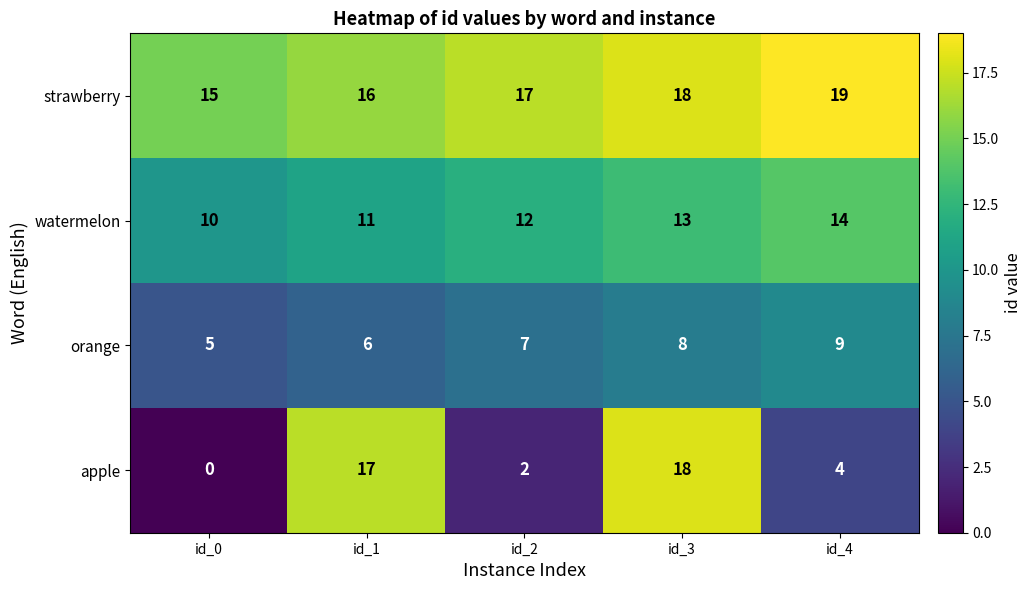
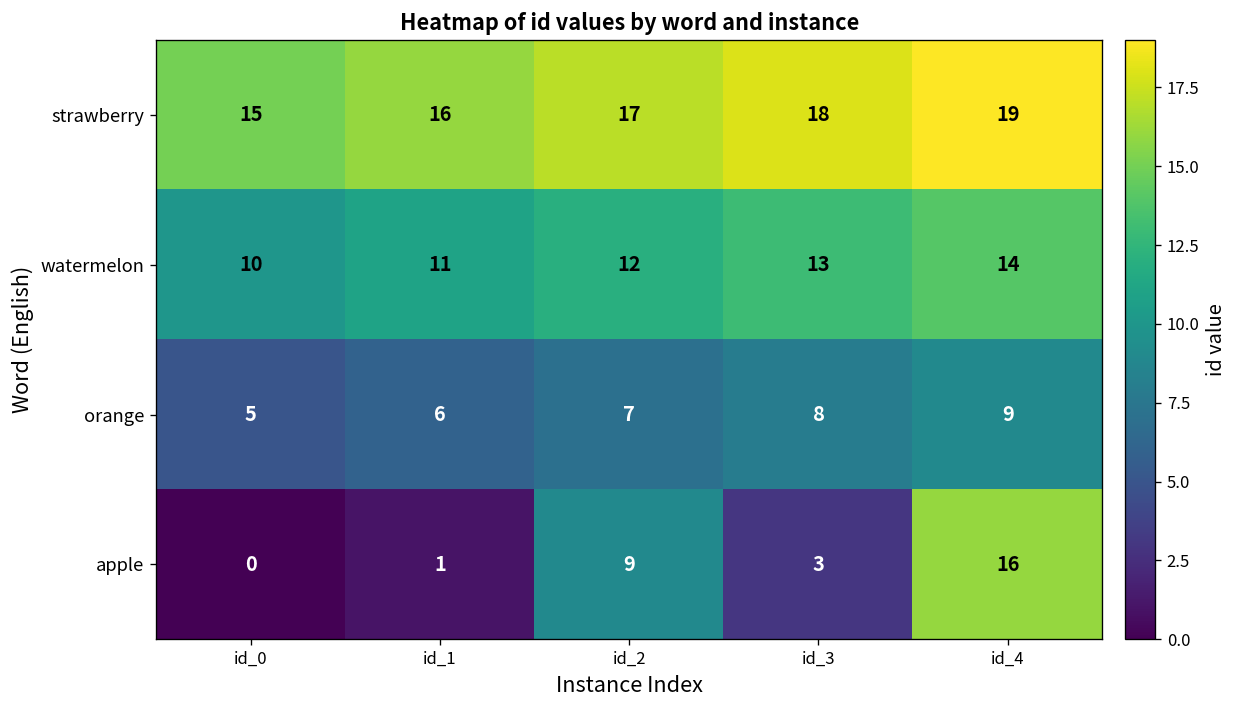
  {
    "strawberry": {
      "id_0": 15,
      "id_1": 16,
      "id_2": 17,
      "id_3": 18,
      "id_4": 19
    },
    "watermelon": {
      "id_0": 10,
      "id_1": 11,
      "id_2": 12,
      "id_3": 13,
      "id_4": 14
    },
    "orange": {
      "id_0": 5,
      "id_1": 6,
      "id_2": 7,
      "id_3": 8,
      "id_4": 9
    },
    "apple": {
      "id_0": 0,
-     "id_1": 17,
-     "id_2": 2,
-     "id_3": 18,
-     "id_4": 4
+     "id_1": 1,
+     "id_2": 9,
+     "id_3": 3,
+     "id_4": 16
    }
  }
